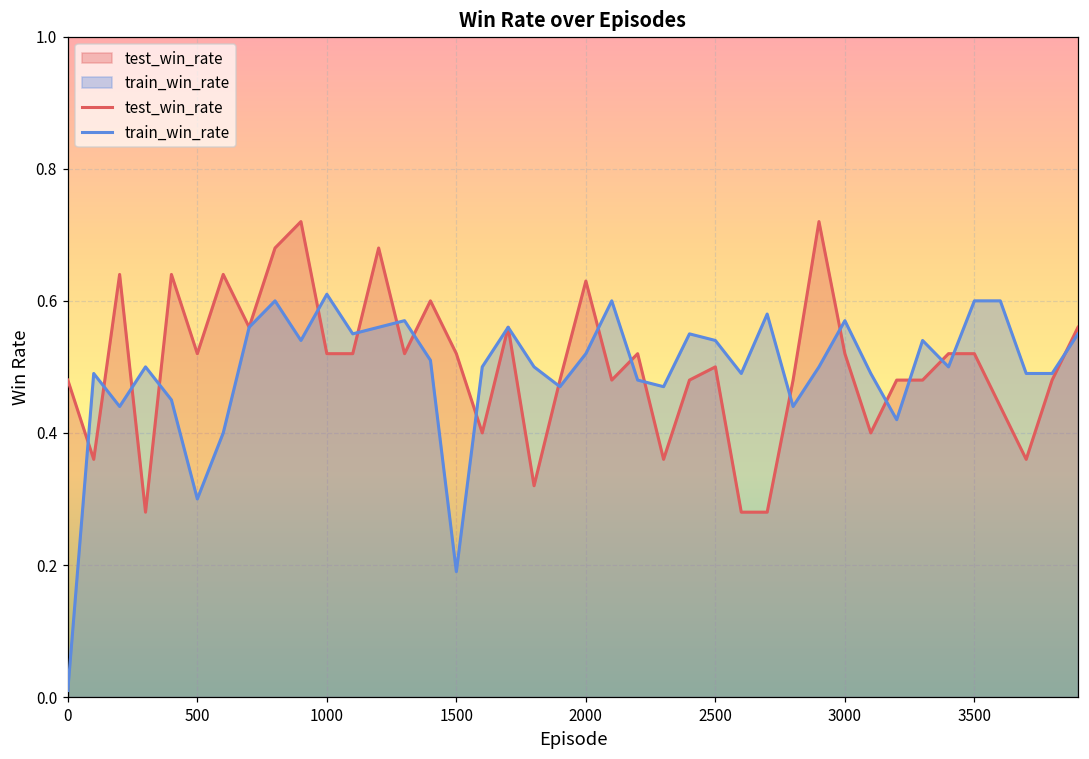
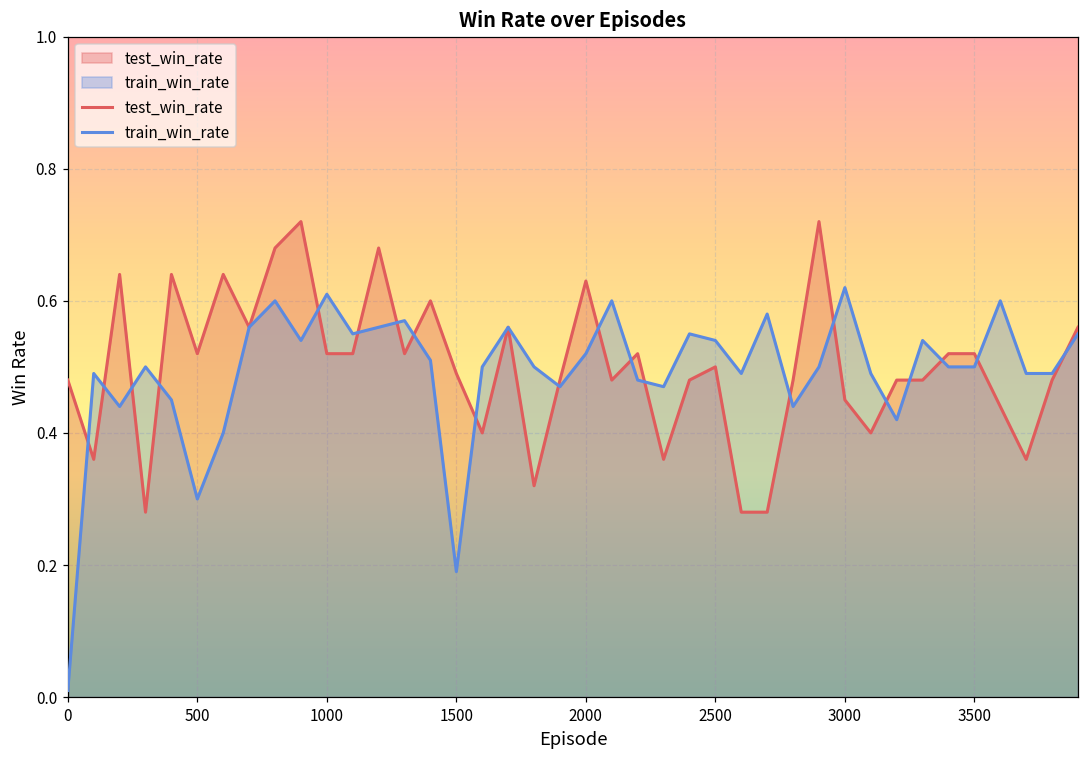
  {
    "test_win_rate": {
      "0": 0.48,
      "500": 0.52,
      "1000": 0.52,
-     "1500": 0.52,
+     "1500": 0.49,
      "2000": 0.63,
      "2500": 0.50,
-     "3000": 0.52,
+     "3000": 0.45,
      "3500": 0.52
    },
    "train_win_rate": {
      "0": 0.01,
      "500": 0.30,
      "1000": 0.61,
      "1500": 0.19,
      "2000": 0.52,
      "2500": 0.54,
-     "3000": 0.57,
-     "3500": 0.6
+     "3000": 0.62,
+     "3500": 0.5
    }
  }
